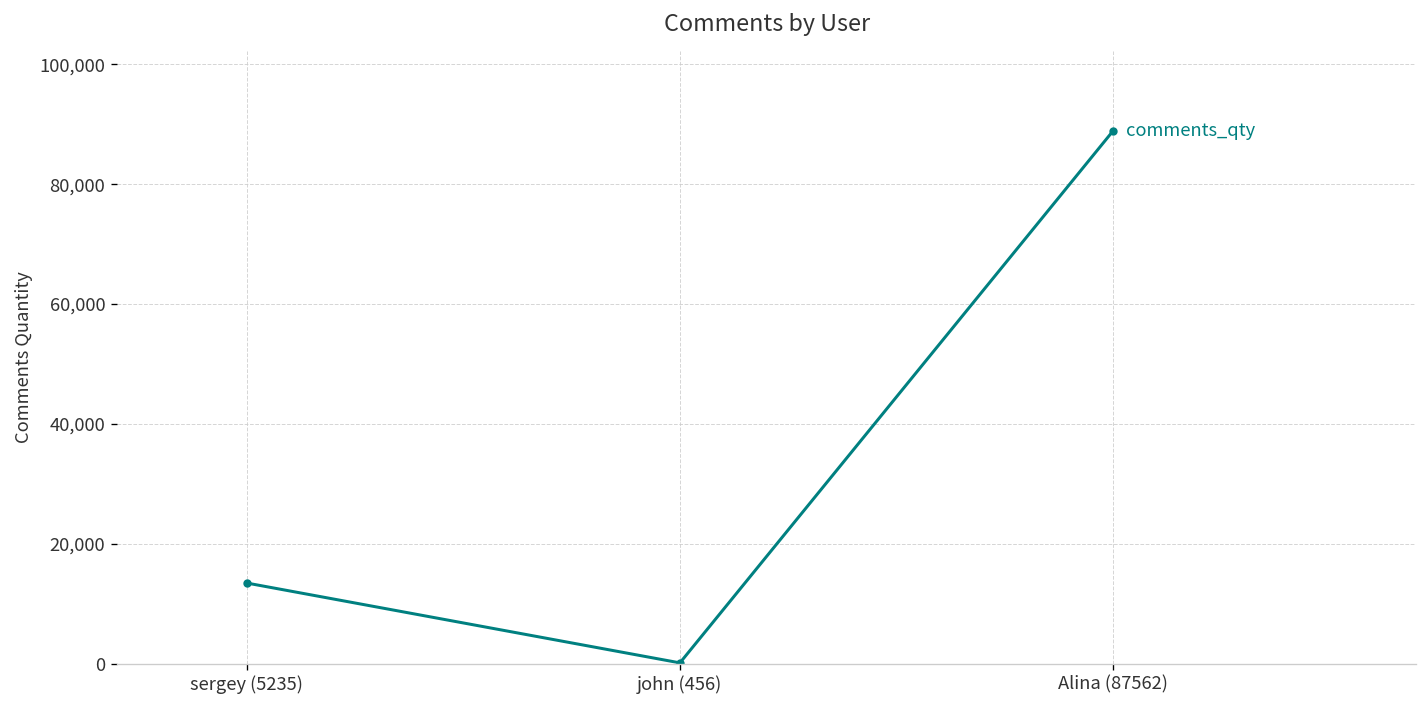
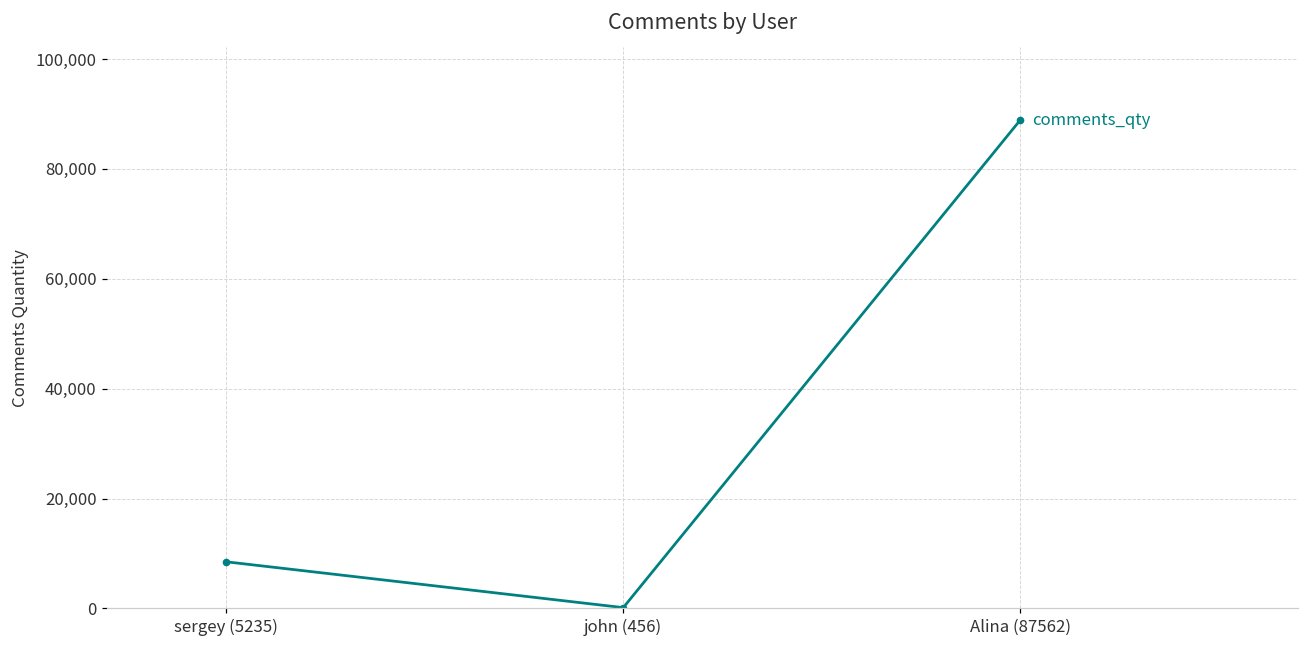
  {
-   "sergey (5235)": "13,000",
+   "sergey (5235)": "8,000",
    "john (456)": "0",
    "Alina (87562)": "89,000"
  }
